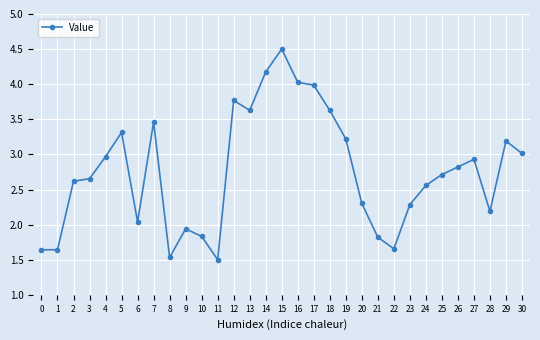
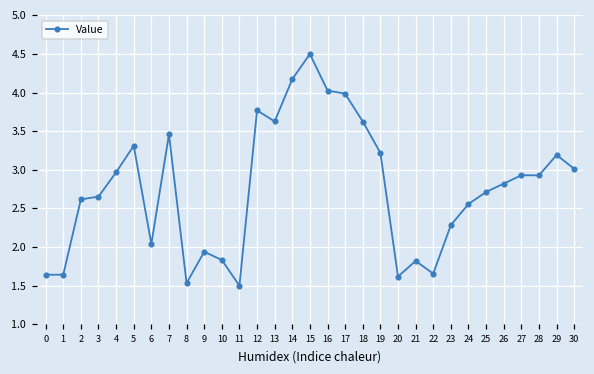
  {
    "0": 1.6,
    "1": 1.6,
    "2": 2.6,
    "3": 2.7,
    "4": 3.0,
    "5": 3.3,
    "6": 2.0,
    "7": 3.5,
    "8": 1.5,
    "9": 1.9,
    "10": 1.8,
    "11": 1.5,
    "12": 3.8,
    "13": 3.6,
    "14": 4.2,
    "15": 4.5,
    "16": 4.0,
    "17": 4.0,
    "18": 3.6,
    "19": 3.2,
-   "20": 2.3,
+   "20": 1.6,
    "21": 1.8,
    "22": 1.7,
    "23": 2.3,
    "24": 2.6,
    "25": 2.7,
    "26": 2.8,
    "27": 2.9,
-   "28": 2.2,
+   "28": 2.9,
    "29": 3.2,
    "30": 3.0
  }
